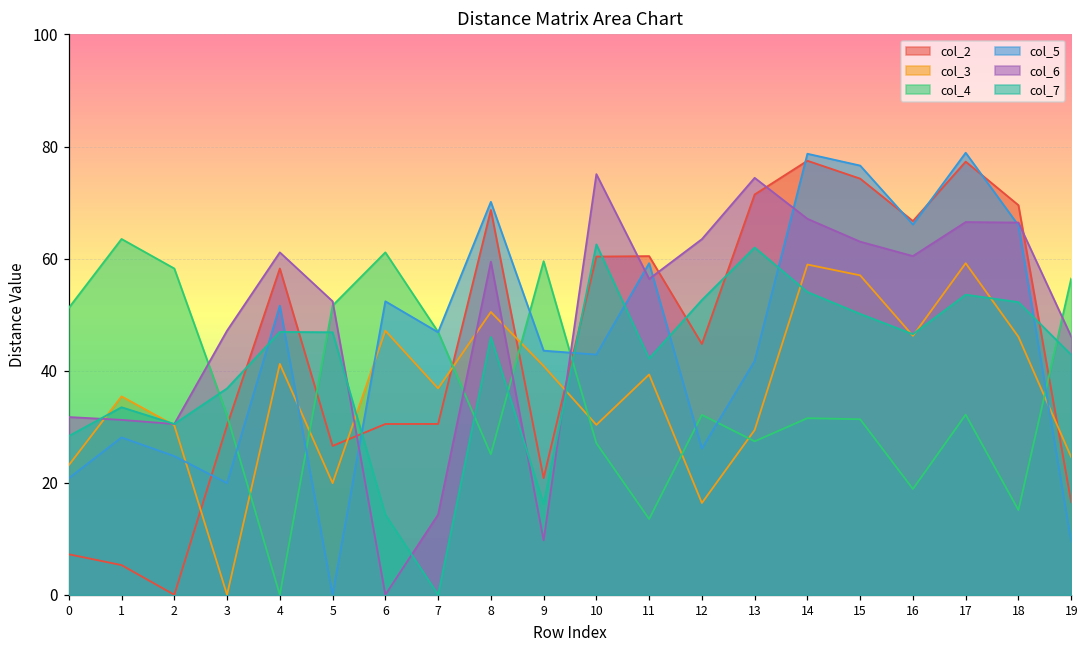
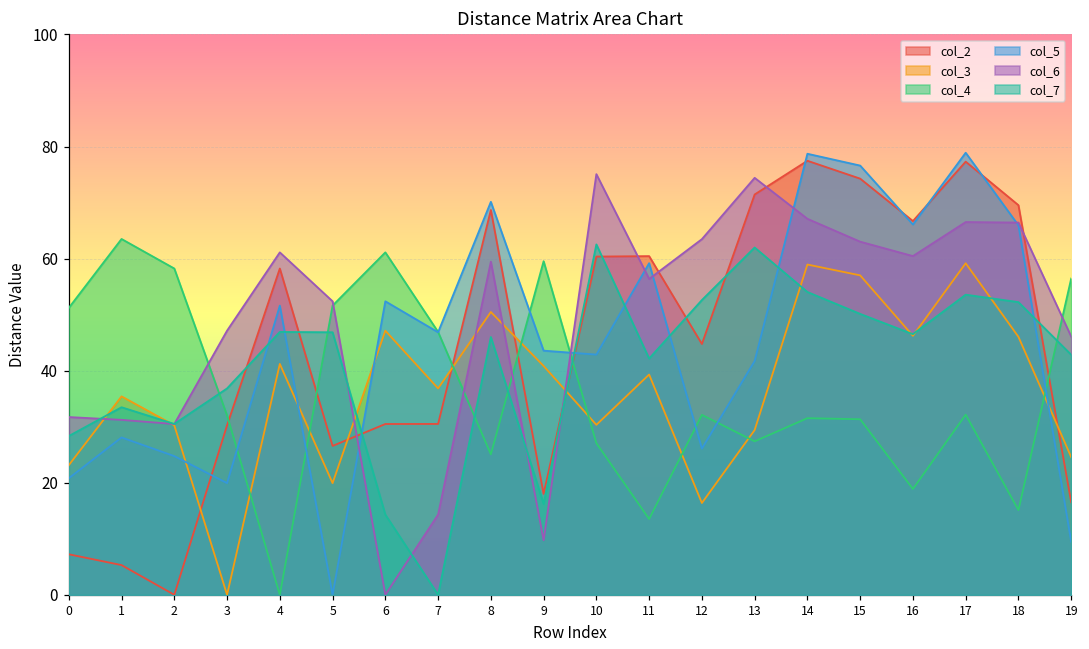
  {
    "col_2": {
      "0": 7,
      "1": 5,
      "2": 0,
      "3": 30,
      "4": 58,
      "5": 27,
      "6": 30,
      "7": 30,
      "8": 69,
-     "9": 21,
+     "9": 18,
      "10": 60,
      "11": 60,
      "12": 45,
      "13": 71,
      "14": 77,
      "15": 74,
      "16": 67,
      "17": 77,
      "18": 70,
      "19": 17
    },
    "col_3": {
      "0": 23,
      "1": 35,
      "3": 0,
      "4": 41,
      "5": 20,
      "6": 47,
      "7": 37,
      "8": 50,
      "9": 41,
      "10": 30,
      "11": 39,
      "12": 16,
      "13": 29,
      "14": 59,
      "15": 57,
      "17": 59,
      "18": 46,
      "19": 25
    },
    "col_5": {
      "0": 21,
      "1": 28,
      "2": 25,
      "3": 20,
      "4": 52,
      "5": 0,
      "6": 52,
      "8": 70,
      "9": 44,
      "10": 43,
      "11": 59,
      "12": 26,
      "13": 42,
      "14": 79,
      "15": 77,
      "16": 66,
      "17": 79,
      "18": 66,
      "19": 9
    },
    "col_6": {
      "0": 32,
      "1": 31,
      "3": 47,
      "4": 61,
      "5": 52,
      "6": 0,
      "7": 14,
      "8": 59,
      "9": 10,
      "10": 75,
      "11": 56,
      "12": 63,
      "13": 74,
      "14": 67,
      "15": 63,
      "16": 60,
      "17": 67,
      "18": 66,
      "19": 46
    }
  }
